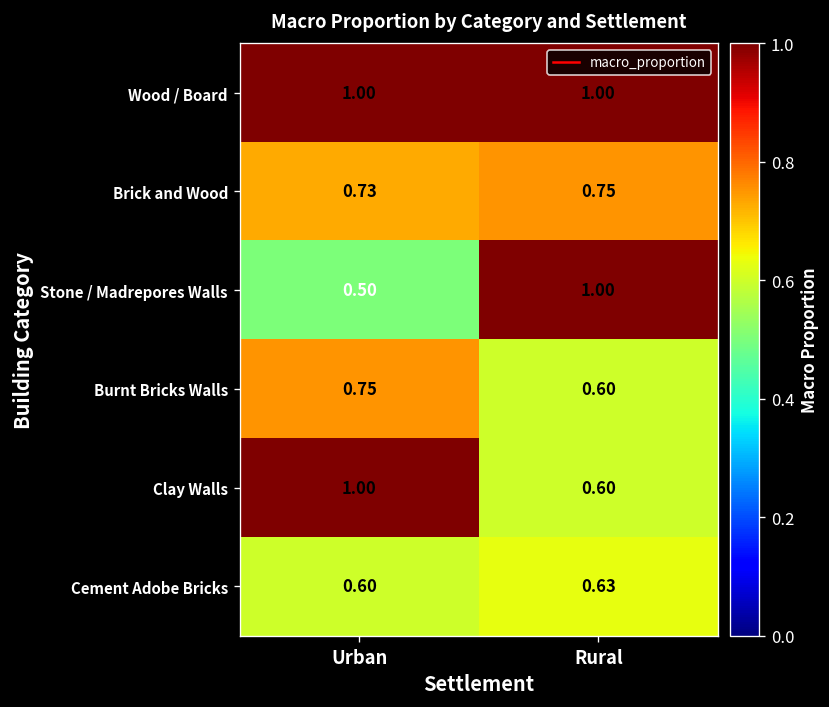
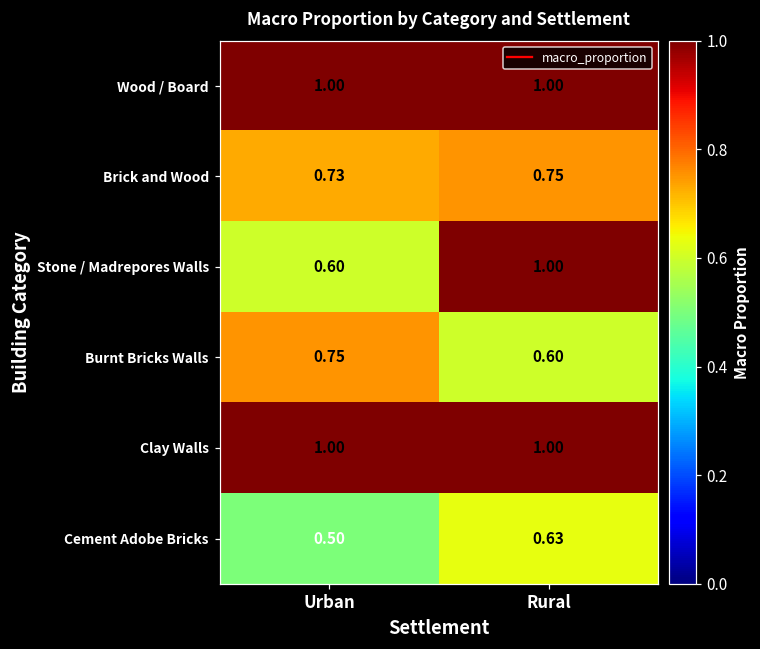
  {
    "Wood / Board": {
      "Urban": 1.00,
      "Rural": 1.00
    },
    "Brick and Wood": {
      "Urban": 0.73,
      "Rural": 0.75
    },
    "Stone / Madrepores Walls": {
-     "Urban": 0.50,
+     "Urban": 0.60,
      "Rural": 1.00
    },
    "Burnt Bricks Walls": {
      "Urban": 0.75,
      "Rural": 0.60
    },
    "Clay Walls": {
      "Urban": 1.00,
-     "Rural": 0.60
+     "Rural": 1.00
    },
    "Cement Adobe Bricks": {
-     "Urban": 0.60,
+     "Urban": 0.50,
      "Rural": 0.63
    }
  }
